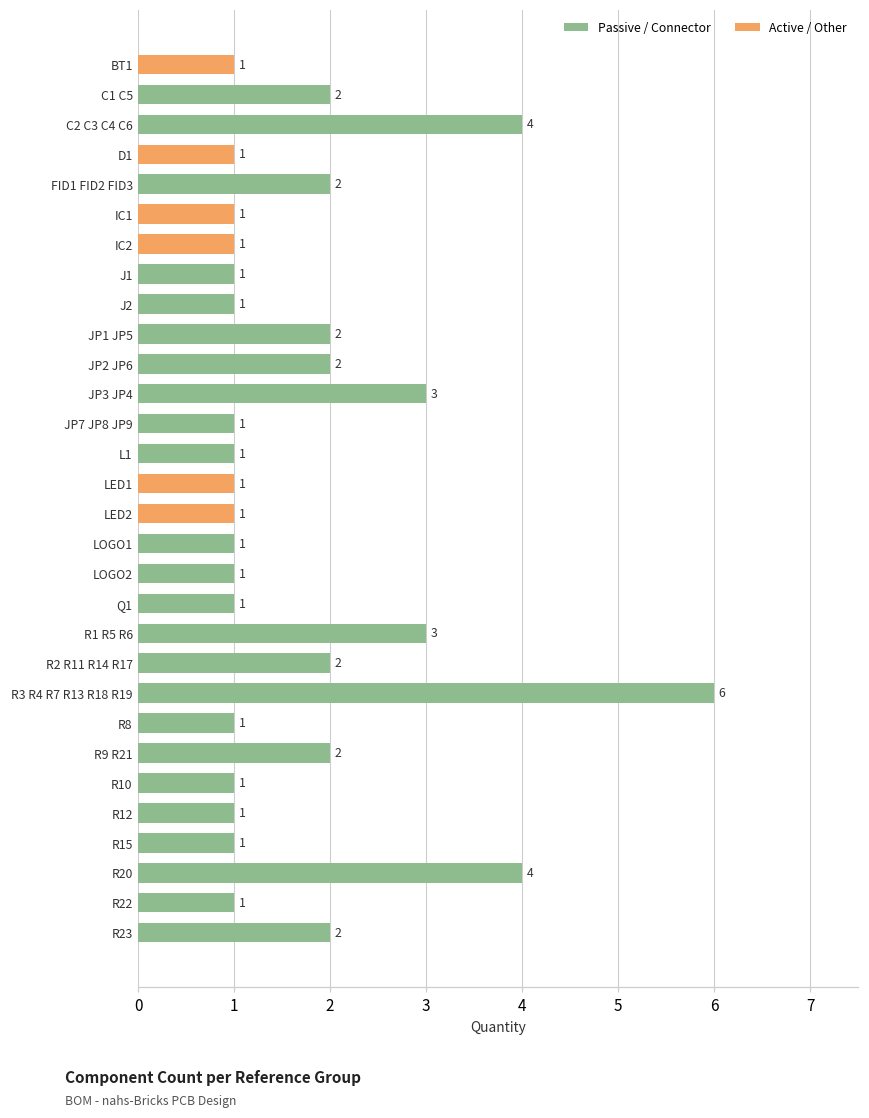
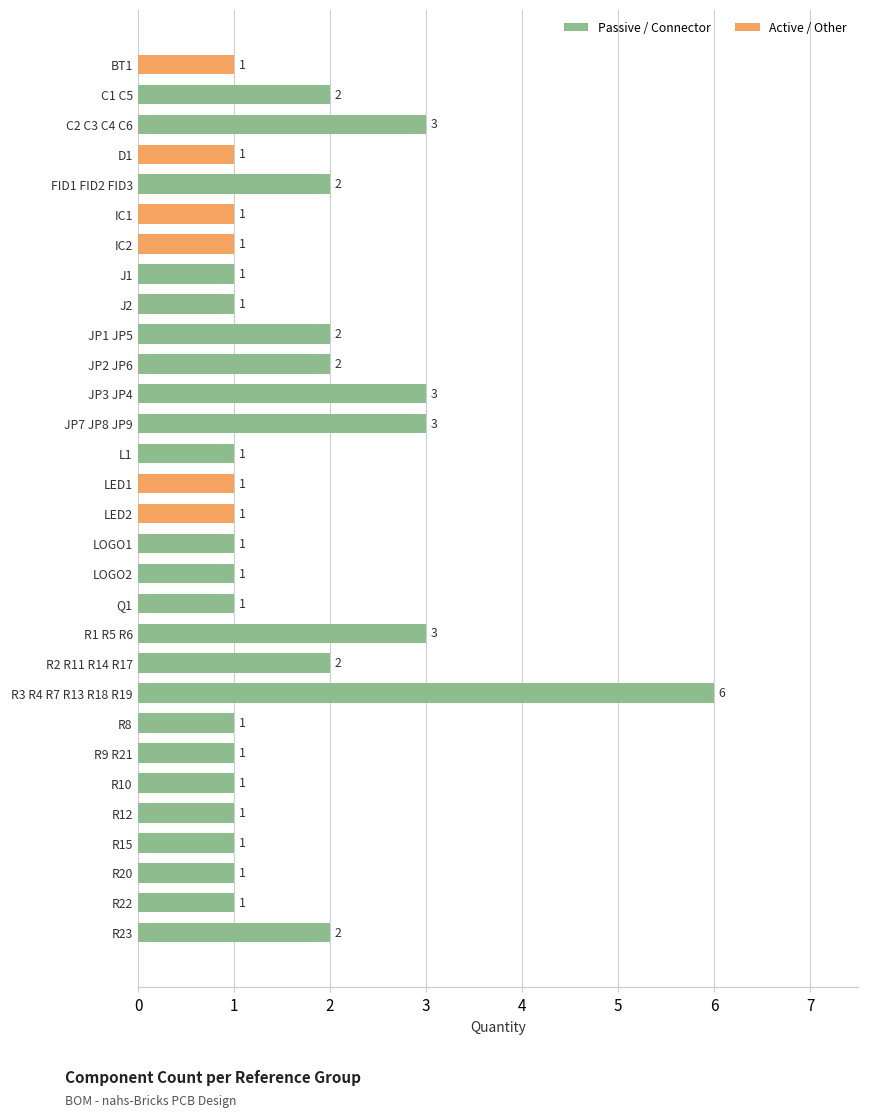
  {
    "BT1": 1,
    "C1 C5": 2,
-   "C2 C3 C4 C6": 4,
+   "C2 C3 C4 C6": 3,
    "D1": 1,
    "FID1 FID2 FID3": 2,
    "IC1": 1,
    "IC2": 1,
    "J1": 1,
    "J2": 1,
    "JP1 JP5": 2,
    "JP2 JP6": 2,
    "JP3 JP4": 3,
-   "JP7 JP8 JP9": 1,
+   "JP7 JP8 JP9": 3,
    "L1": 1,
    "LED1": 1,
    "LED2": 1,
    "LOGO1": 1,
    "LOGO2": 1,
    "Q1": 1,
    "R1 R5 R6": 3,
    "R2 R11 R14 R17": 2,
    "R3 R4 R7 R13 R18 R19": 6,
    "R8": 1,
-   "R9 R21": 2,
+   "R9 R21": 1,
    "R10": 1,
    "R12": 1,
    "R15": 1,
-   "R20": 4,
+   "R20": 1,
    "R22": 1,
    "R23": 2
  }
